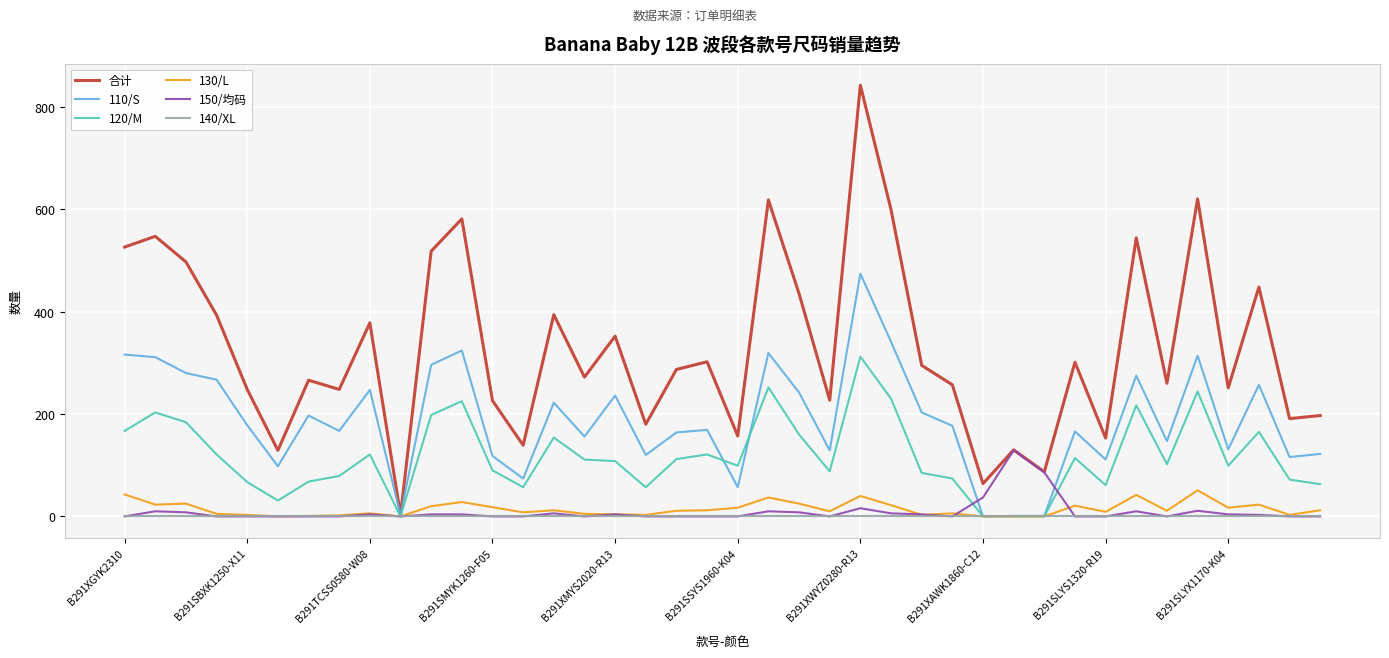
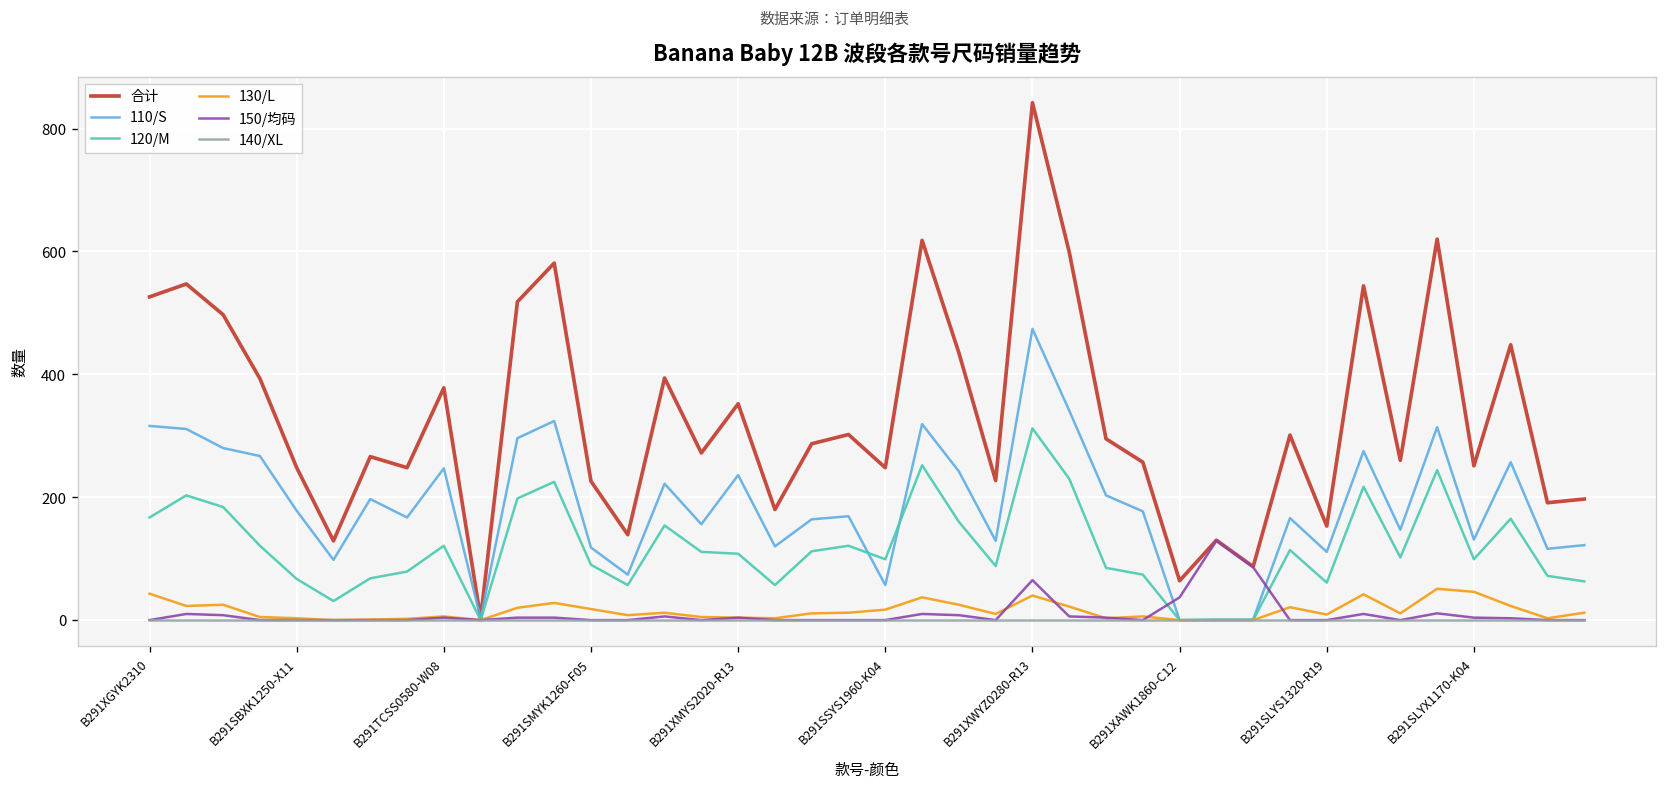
  {
    "合计": {
      "B291XGYK2310": 530,
      "B291SBXK1250-X11": 250,
      "B291TCSS0580-W08": 380,
      "B291SMYK1260-F05": 230,
      "B291XMYS2020-R13": 350,
-     "B291SSYS1960-K04": 160,
+     "B291SSYS1960-K04": 250,
      "B291XWYZ0280-R13": 840,
      "B291XAWK1860-C12": 60,
      "B291SLYS1320-R19": 150,
      "B291SLYX1170-K04": 250
    },
    "110/S": {
      "B291XGYK2310": 320,
      "B291SBXK1250-X11": 180,
      "B291TCSS0580-W08": 250,
      "B291SMYK1260-F05": 120,
      "B291XMYS2020-R13": 240,
      "B291SSYS1960-K04": 60,
      "B291XWYZ0280-R13": 470,
      "B291SLYS1320-R19": 110,
      "B291SLYX1170-K04": 130
    },
    "120/M": {
      "B291XGYK2310": 170,
      "B291SBXK1250-X11": 70,
      "B291TCSS0580-W08": 120,
      "B291SMYK1260-F05": 90,
      "B291XMYS2020-R13": 110,
      "B291SSYS1960-K04": 100,
      "B291XWYZ0280-R13": 310,
      "B291SLYS1320-R19": 60,
      "B291SLYX1170-K04": 100
    },
    "130/L": {
      "B291XGYK2310": 40,
      "B291SMYK1260-F05": 20,
      "B291SSYS1960-K04": 20,
      "B291XWYZ0280-R13": 40,
      "B291SLYS1320-R19": 10,
-     "B291SLYX1170-K04": 20
+     "B291SLYX1170-K04": 50
    },
    "150/均码": {
-     "B291XWYZ0280-R13": 20,
+     "B291XWYZ0280-R13": 70,
      "B291XAWK1860-C12": 40
    },
    "140/XL": {
      "B291XWYZ0280-R13": 0
    }
  }
